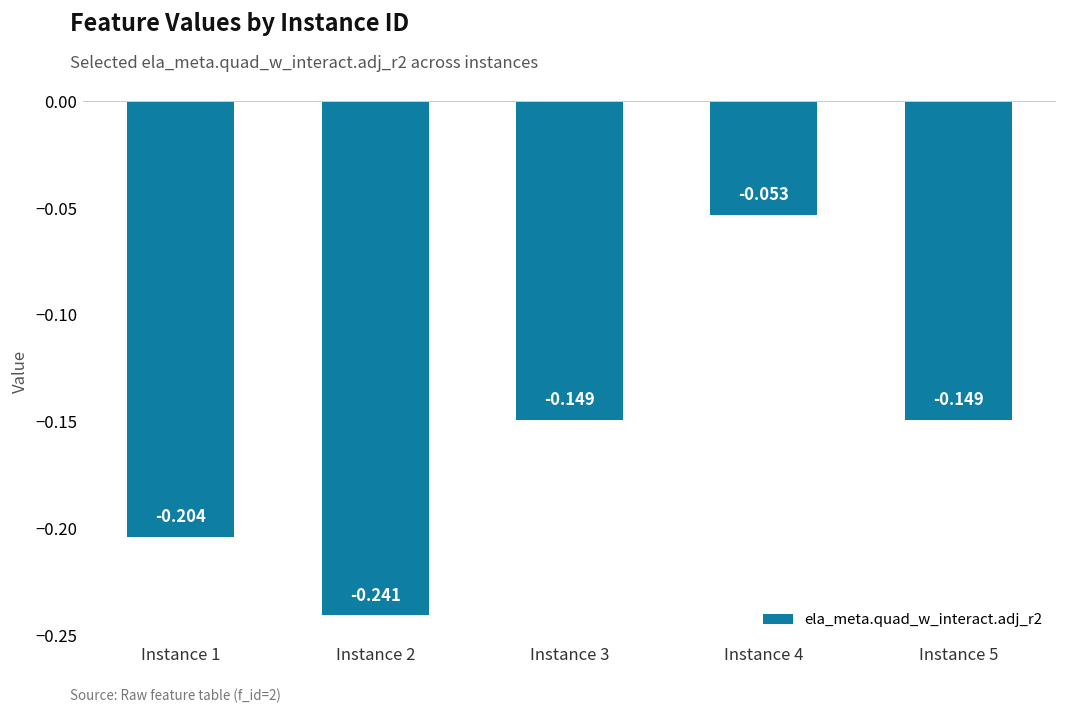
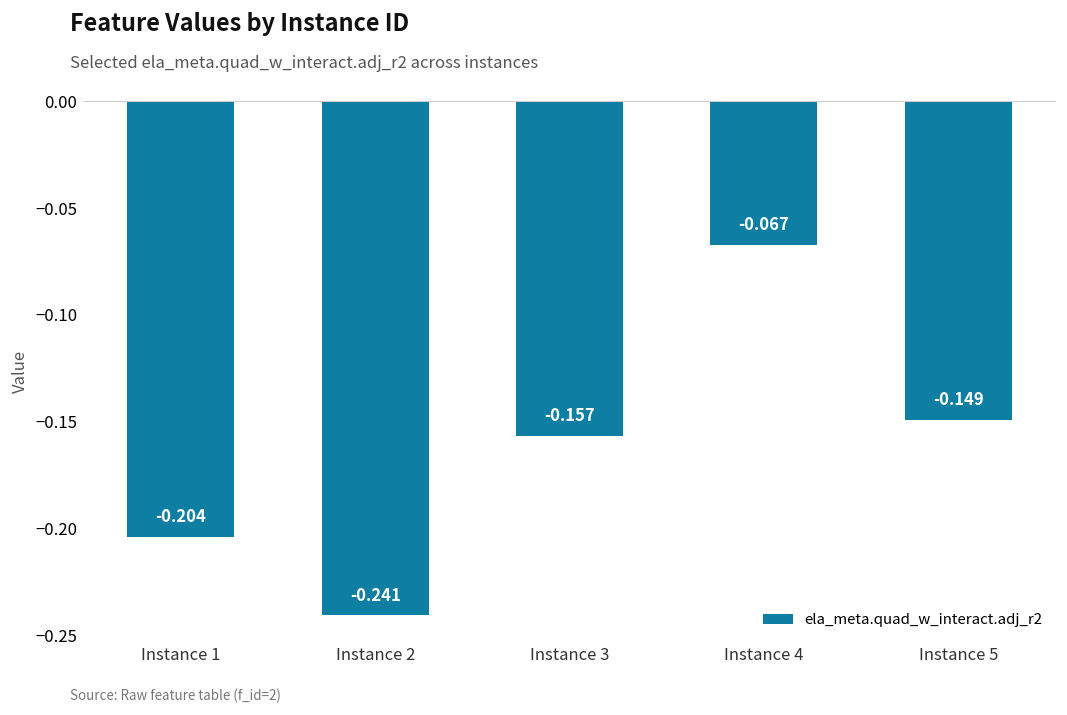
  {
    "Instance 1": -0.204,
    "Instance 2": -0.241,
-   "Instance 3": -0.149,
-   "Instance 4": -0.053,
+   "Instance 3": -0.157,
+   "Instance 4": -0.067,
    "Instance 5": -0.149
  }
